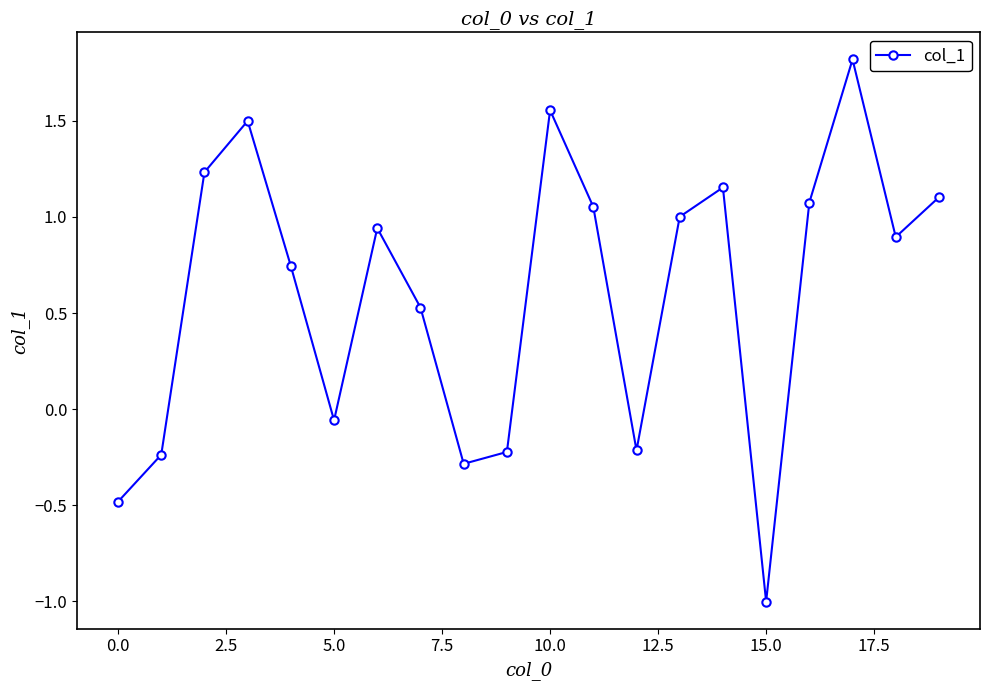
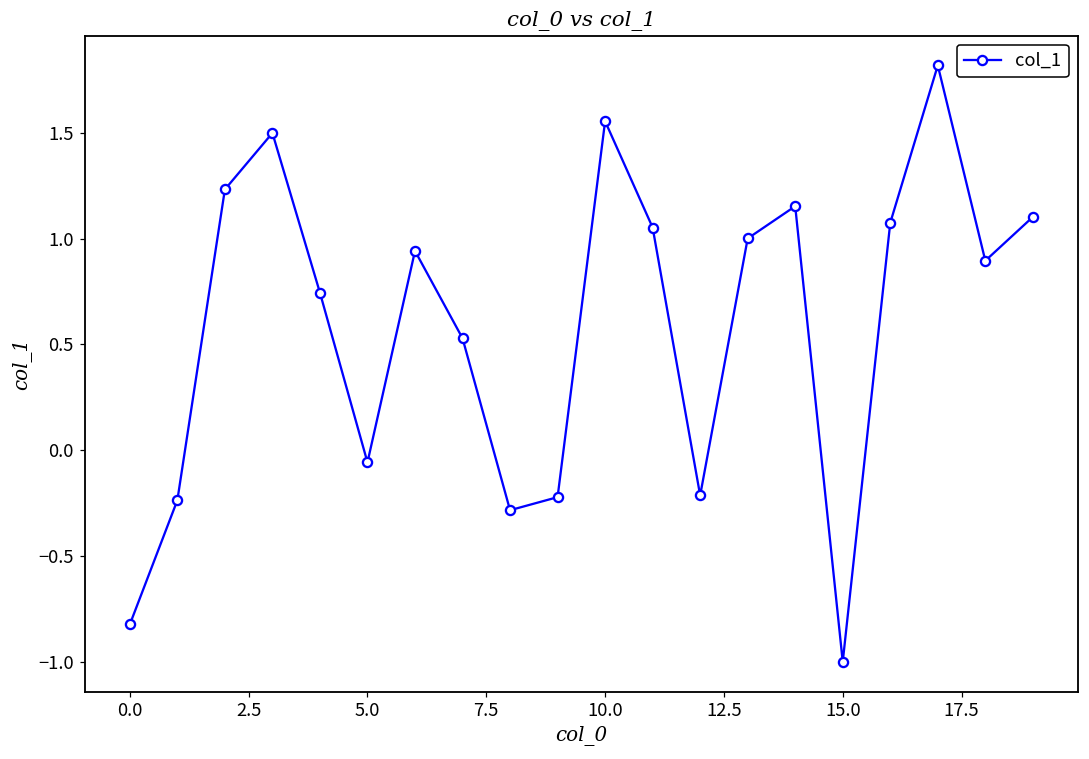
  {
-   "0.0": -0.48,
+   "0.0": -0.82,
    "5.0": -0.06,
    "10.0": 1.56,
    "15.0": -1.00
  }
